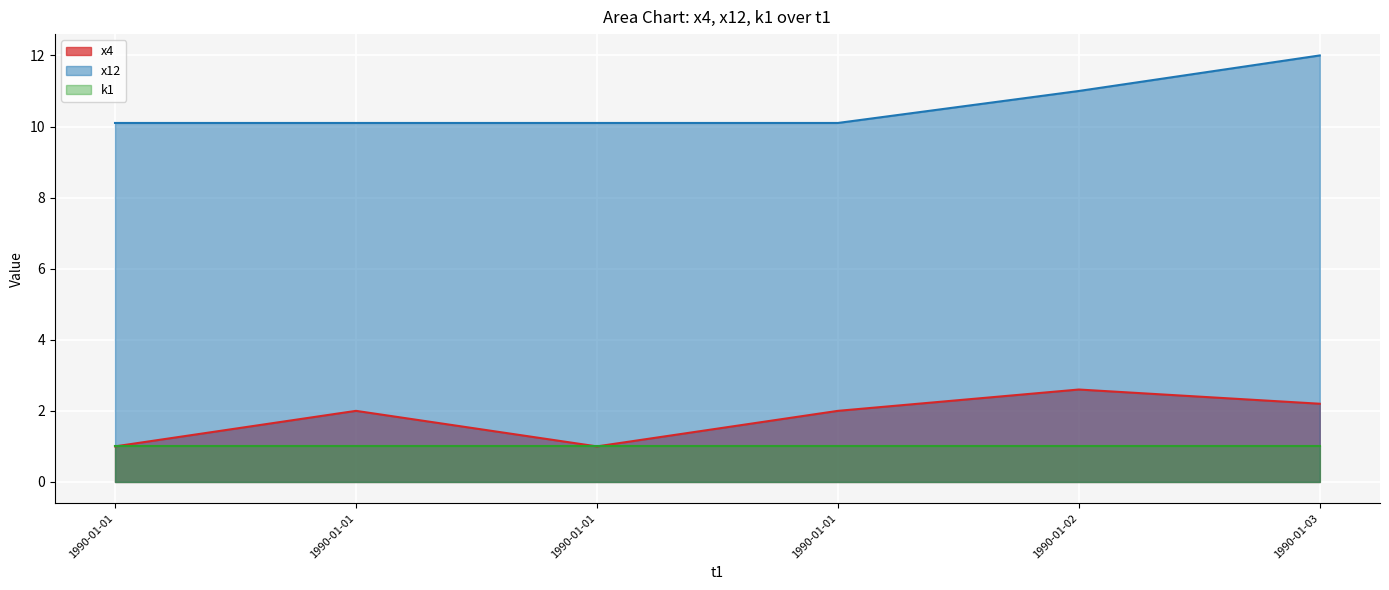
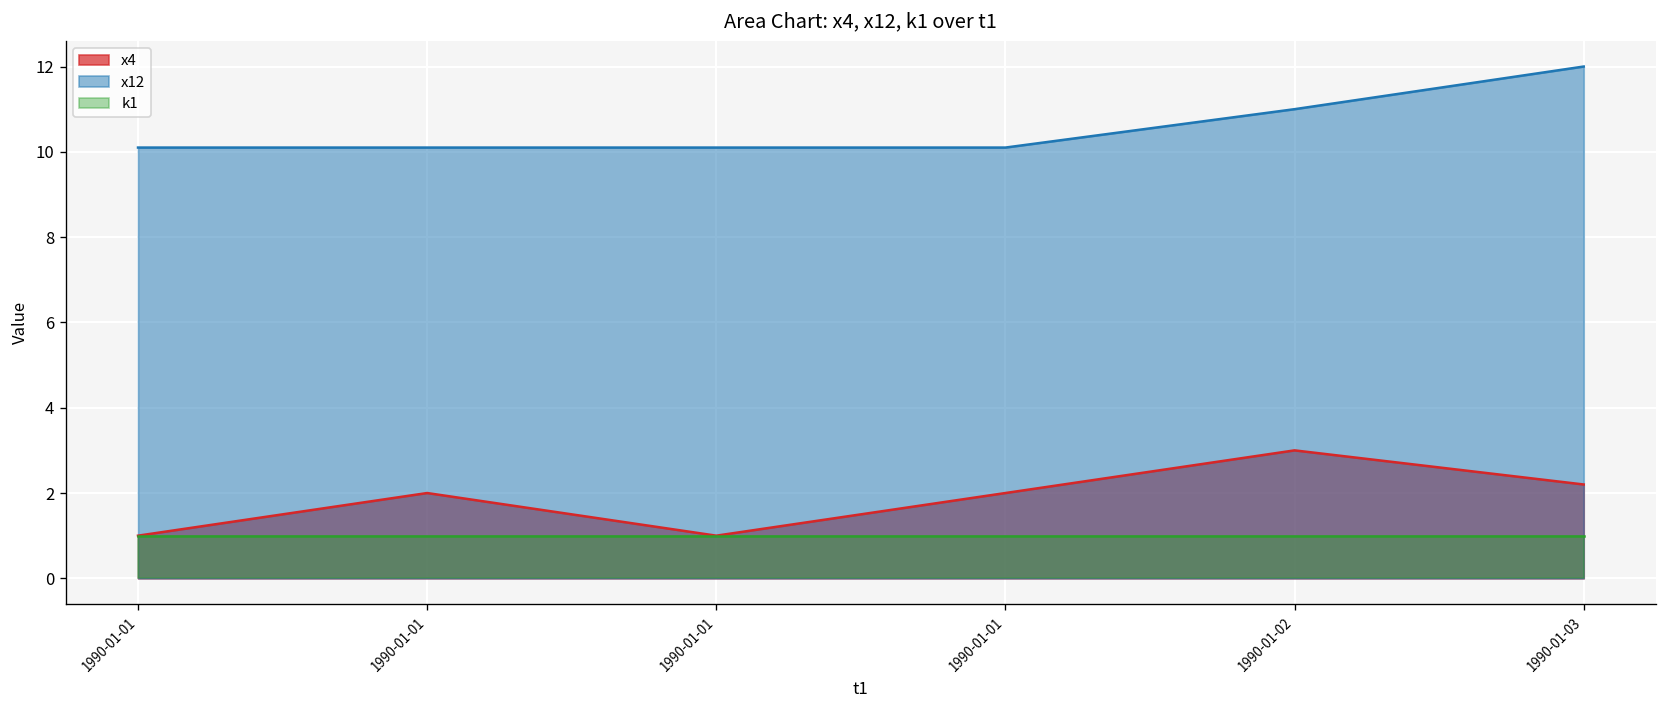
  {
    "x4": {
-     "1990-01-02": 2.6,
+     "1990-01-02": 3.0,
      "1990-01-03": 2.2
    },
    "x12": {
      "1990-01-02": 11.0,
      "1990-01-03": 12.0
    },
    "k1": {
      "1990-01-02": 1.0,
      "1990-01-03": 1.0
    }
  }
